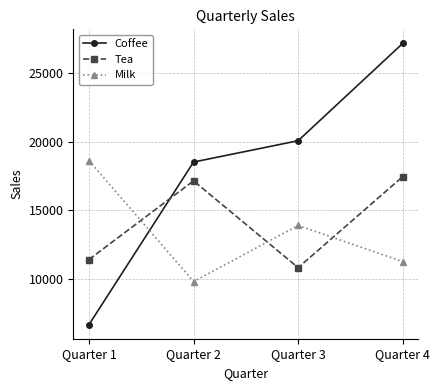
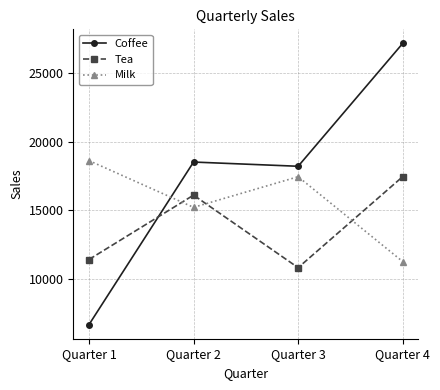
  {
    "Coffee": {
      "Quarter 1": 6600,
      "Quarter 2": 18500,
-     "Quarter 3": 20100,
+     "Quarter 3": 18200,
      "Quarter 4": 27200
    },
    "Tea": {
      "Quarter 1": 11400,
-     "Quarter 2": 17100,
+     "Quarter 2": 16100,
      "Quarter 3": 10800,
      "Quarter 4": 17500
    },
    "Milk": {
      "Quarter 1": 18600,
-     "Quarter 2": 9800,
-     "Quarter 3": 13900,
+     "Quarter 2": 15200,
+     "Quarter 3": 17400,
      "Quarter 4": 11200
    }
  }
